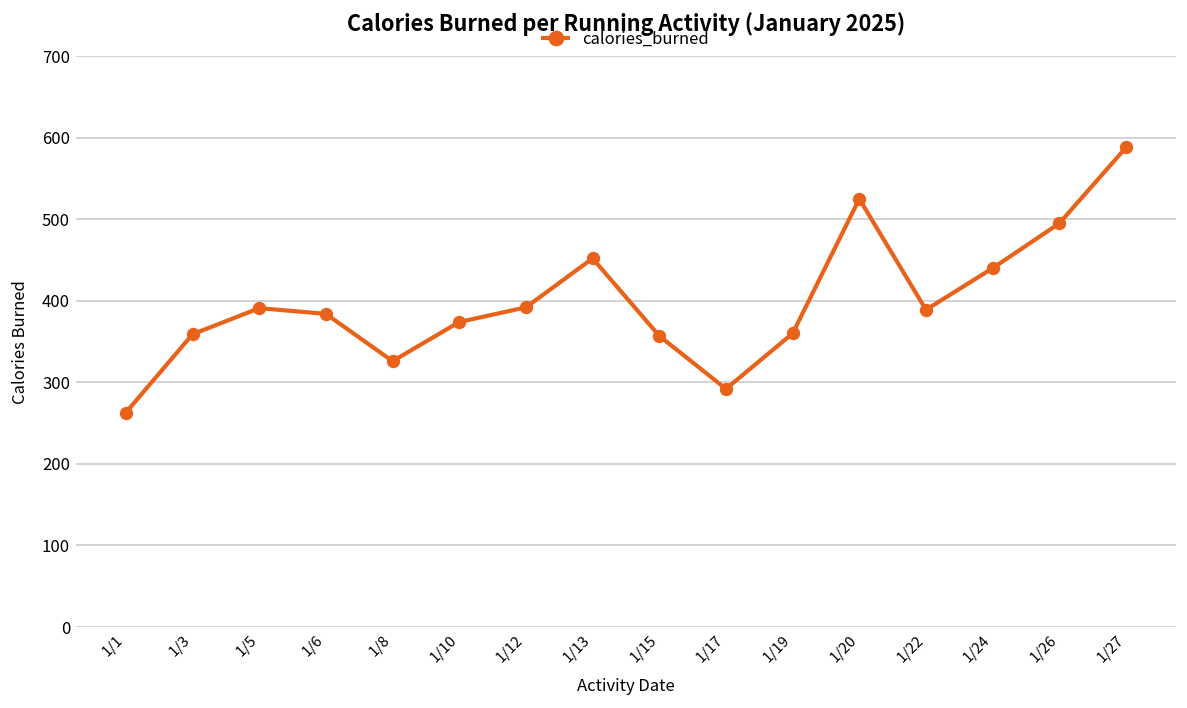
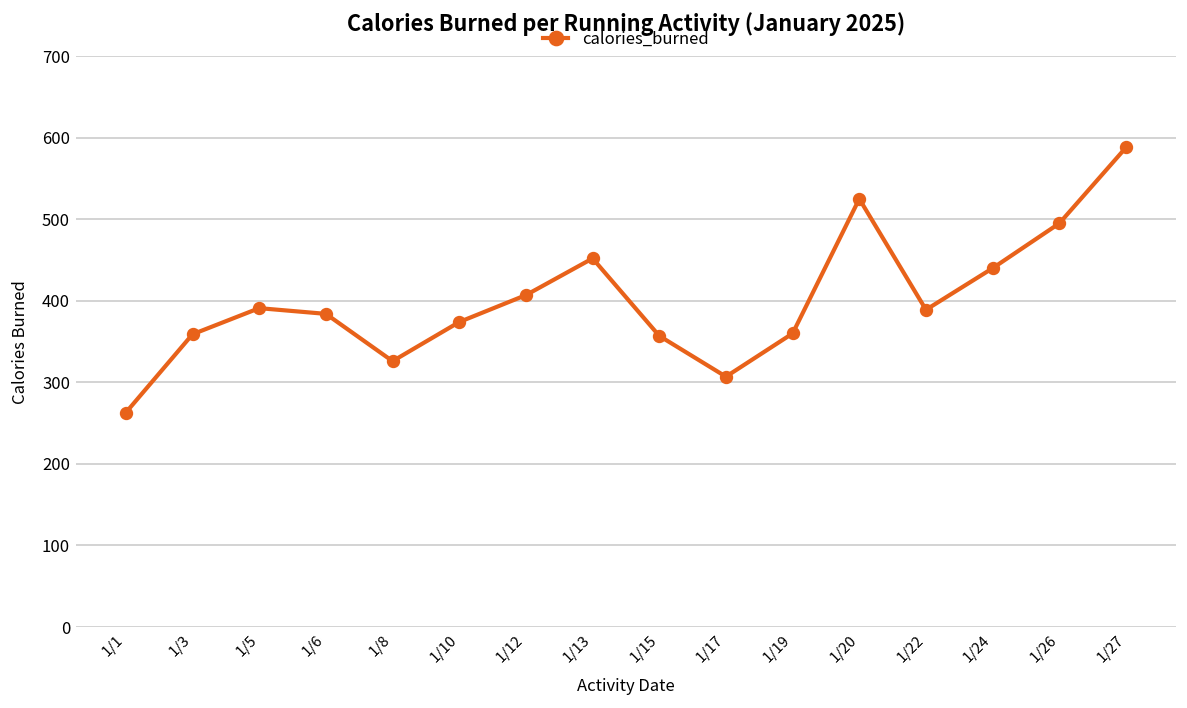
  {
    "1/1": 260,
    "1/3": 360,
    "1/5": 390,
    "1/6": 380,
    "1/8": 330,
    "1/10": 370,
-   "1/12": 390,
+   "1/12": 410,
    "1/13": 450,
    "1/15": 360,
-   "1/17": 290,
+   "1/17": 310,
    "1/19": 360,
    "1/20": 530,
    "1/22": 390,
    "1/24": 440,
    "1/26": 500,
    "1/27": 590
  }
